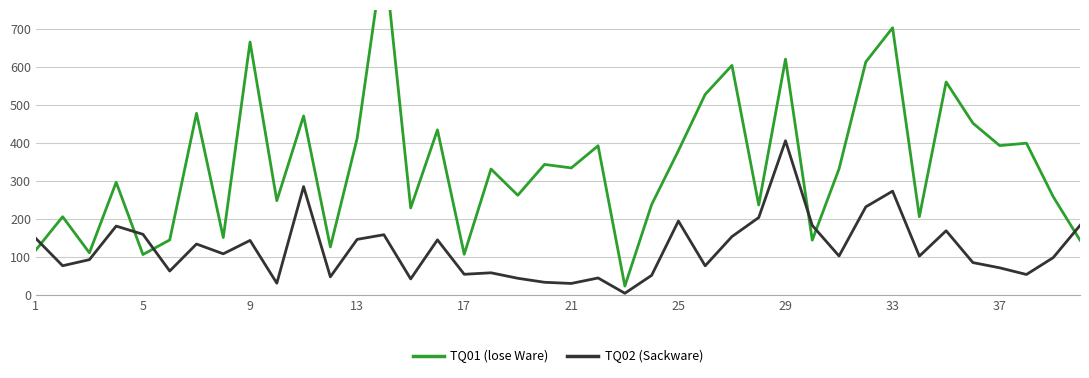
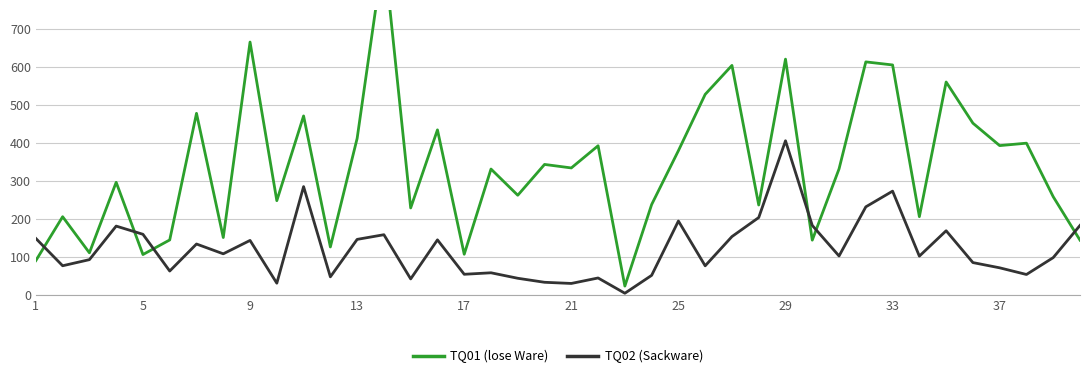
  {
    "TQ01 (lose Ware)": {
-     "1": 120,
+     "1": 90,
      "5": 110,
      "9": 670,
      "13": 410,
      "17": 110,
      "21": 330,
      "25": 380,
      "29": 620,
-     "33": 700,
+     "33": 600,
      "37": 390
    },
    "TQ02 (Sackware)": {
      "1": 150,
      "5": 160,
      "9": 140,
      "13": 150,
      "17": 50,
      "21": 30,
      "25": 190,
      "29": 410,
      "33": 270,
      "37": 70
    }
  }
